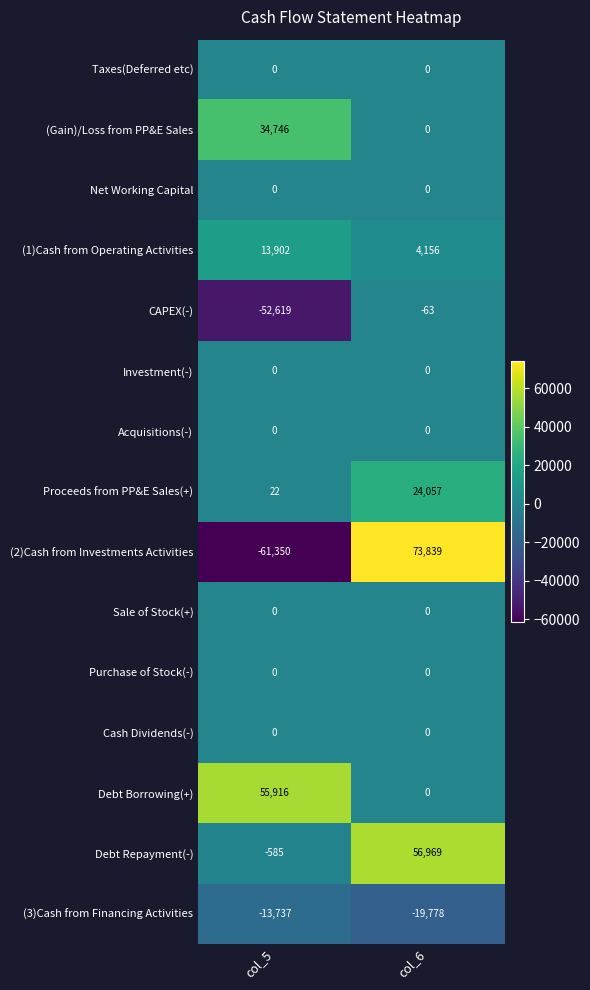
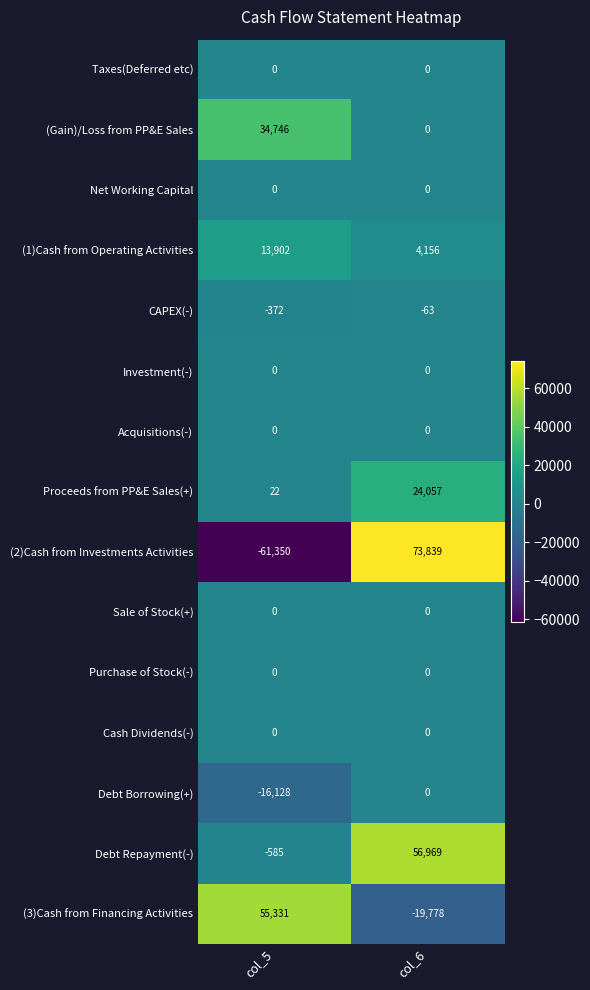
  {
    "Taxes(Deferred etc)": {
      "col_5": "0",
      "col_6": "0"
    },
    "(Gain)/Loss from PP&E Sales": {
      "col_5": "34,746",
      "col_6": "0"
    },
    "Net Working Capital": {
      "col_5": "0",
      "col_6": "0"
    },
    "(1)Cash from Operating Activities": {
      "col_5": "13,902",
      "col_6": "4,156"
    },
    "CAPEX(-)": {
-     "col_5": "-52,619",
+     "col_5": "-372",
      "col_6": "-63"
    },
    "Investment(-)": {
      "col_5": "0",
      "col_6": "0"
    },
    "Acquisitions(-)": {
      "col_5": "0",
      "col_6": "0"
    },
    "Proceeds from PP&E Sales(+)": {
      "col_5": "22",
      "col_6": "24,057"
    },
    "(2)Cash from Investments Activities": {
      "col_5": "-61,350",
      "col_6": "73,839"
    },
    "Sale of Stock(+)": {
      "col_5": "0",
      "col_6": "0"
    },
    "Purchase of Stock(-)": {
      "col_5": "0",
      "col_6": "0"
    },
    "Cash Dividends(-)": {
      "col_5": "0",
      "col_6": "0"
    },
    "Debt Borrowing(+)": {
-     "col_5": "55,916",
+     "col_5": "-16,128",
      "col_6": "0"
    },
    "Debt Repayment(-)": {
      "col_5": "-585",
      "col_6": "56,969"
    },
    "(3)Cash from Financing Activities": {
-     "col_5": "-13,737",
+     "col_5": "55,331",
      "col_6": "-19,778"
    }
  }
